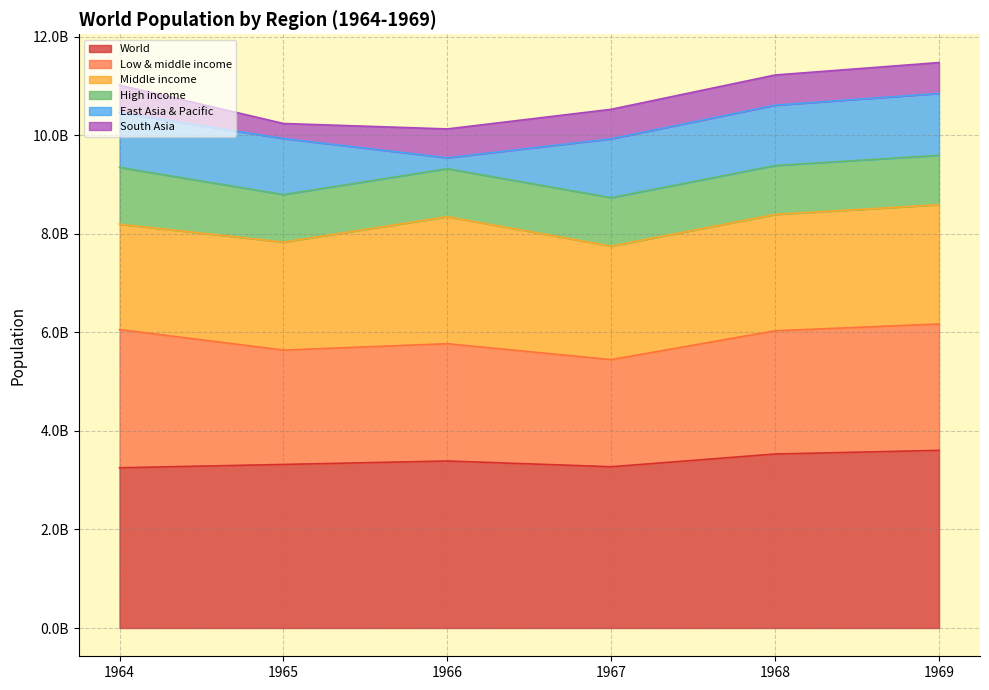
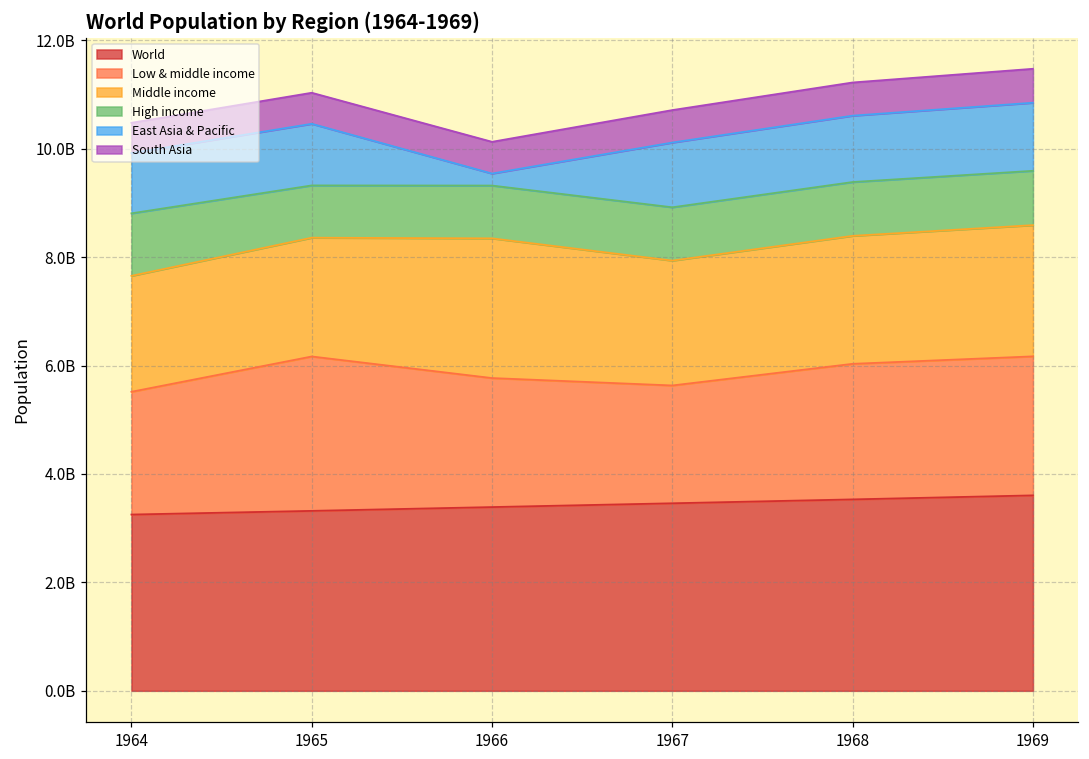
  {
    "World": {
      "1964": 3300000000,
      "1965": 3300000000,
      "1966": 3400000000,
-     "1967": 3300000000,
+     "1967": 3500000000,
      "1968": 3500000000,
      "1969": 3600000000
    },
    "Low & middle income": {
-     "1964": 2800000000,
-     "1965": 2300000000,
+     "1964": 2300000000,
+     "1965": 2800000000,
      "1966": 2400000000,
      "1967": 2200000000,
      "1968": 2500000000,
      "1969": 2600000000
    },
    "Middle income": {
      "1964": 2100000000,
      "1965": 2200000000,
      "1966": 2600000000,
      "1967": 2300000000,
      "1968": 2400000000,
      "1969": 2400000000
    },
    "High income": {
      "1964": 1200000000,
      "1965": 1000000000,
      "1966": 1000000000,
      "1967": 1000000000,
      "1968": 1000000000,
      "1969": 1000000000
    },
    "East Asia & Pacific": {
      "1965": 1100000000,
      "1966": 200000000,
      "1967": 1200000000,
      "1968": 1200000000,
      "1969": 1300000000
    },
    "South Asia": {
-     "1965": 300000000,
+     "1965": 600000000,
      "1966": 600000000,
      "1967": 600000000,
      "1968": 600000000,
      "1969": 600000000
    }
  }
